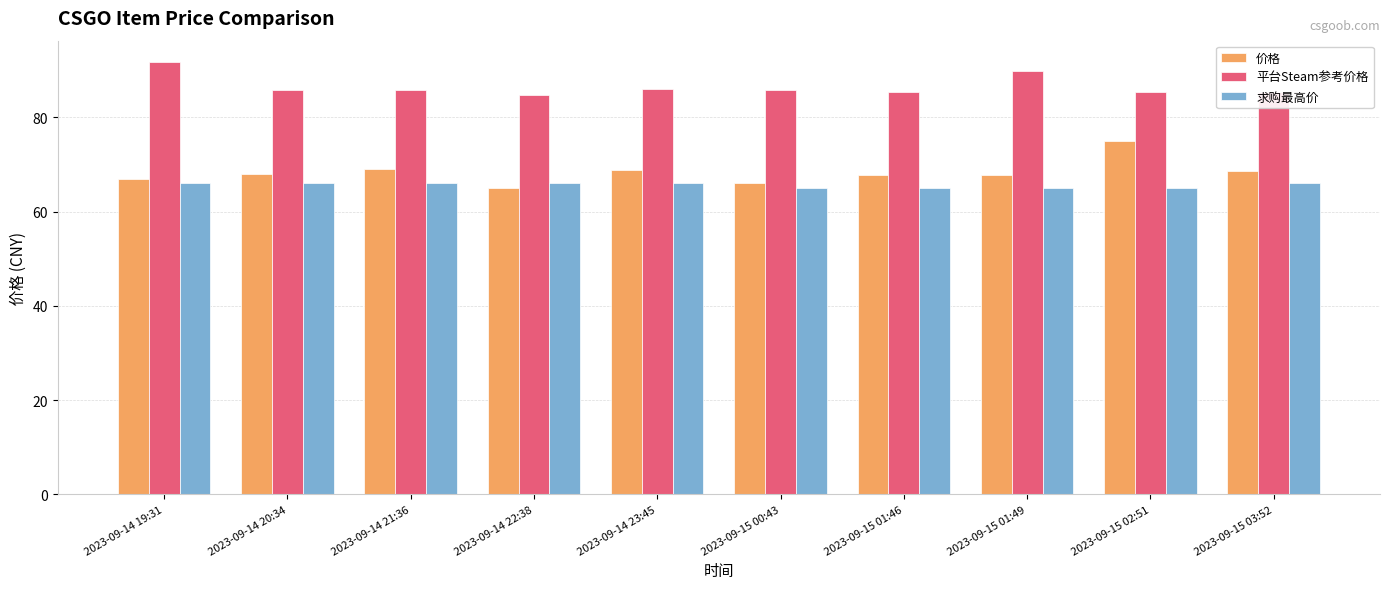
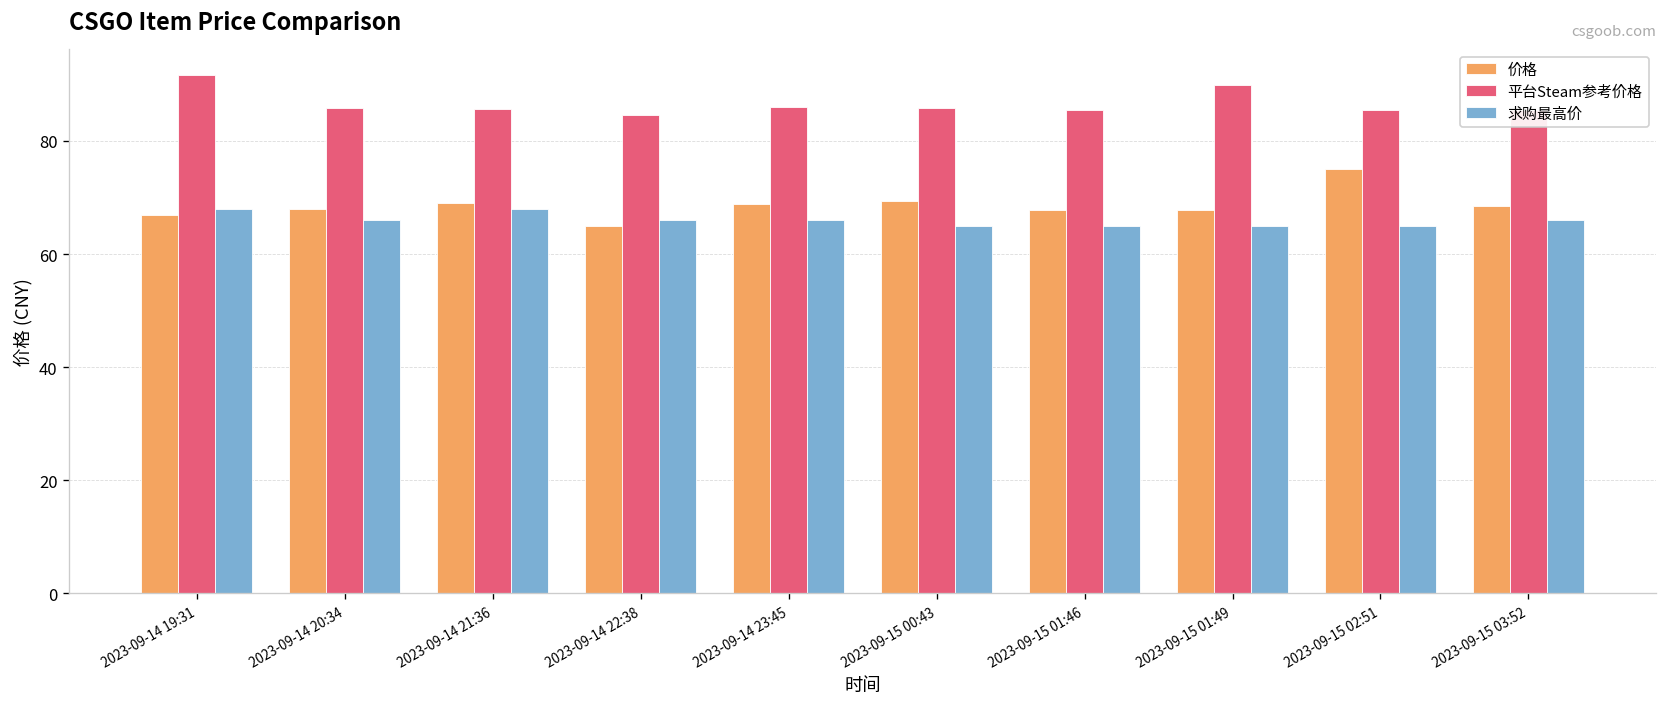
  {
    "价格": {
      "2023-09-14 19:31": 67,
      "2023-09-14 20:34": 68,
      "2023-09-14 21:36": 69,
      "2023-09-14 22:38": 65,
      "2023-09-14 23:45": 69,
-     "2023-09-15 00:43": 66,
+     "2023-09-15 00:43": 69,
      "2023-09-15 01:46": 68,
      "2023-09-15 01:49": 68,
      "2023-09-15 02:51": 75,
      "2023-09-15 03:52": 69
    },
    "平台Steam参考价格": {
      "2023-09-14 19:31": 92,
      "2023-09-14 20:34": 86,
      "2023-09-14 21:36": 86,
      "2023-09-14 22:38": 85,
      "2023-09-14 23:45": 86,
      "2023-09-15 00:43": 86,
      "2023-09-15 01:46": 85,
      "2023-09-15 01:49": 90,
      "2023-09-15 02:51": 85
    },
    "求购最高价": {
-     "2023-09-14 19:31": 66,
+     "2023-09-14 19:31": 68,
      "2023-09-14 20:34": 66,
-     "2023-09-14 21:36": 66,
+     "2023-09-14 21:36": 68,
      "2023-09-14 22:38": 66,
      "2023-09-14 23:45": 66,
      "2023-09-15 00:43": 65,
      "2023-09-15 01:46": 65,
      "2023-09-15 01:49": 65,
      "2023-09-15 02:51": 65,
      "2023-09-15 03:52": 66
    }
  }
